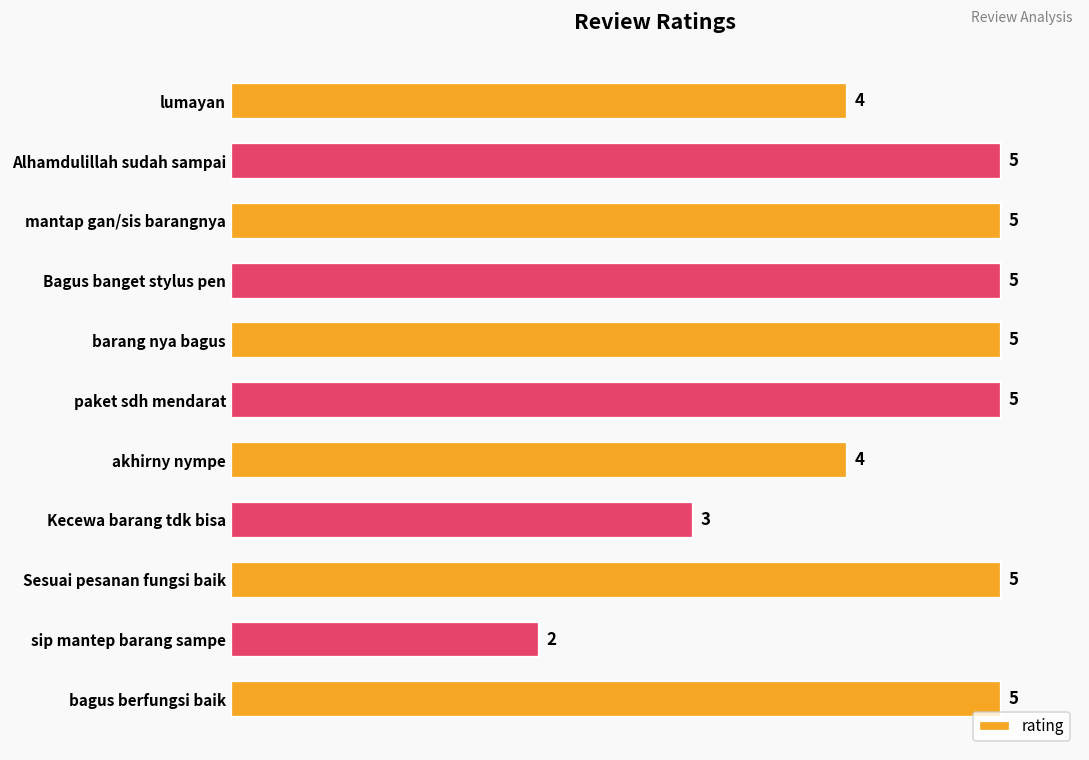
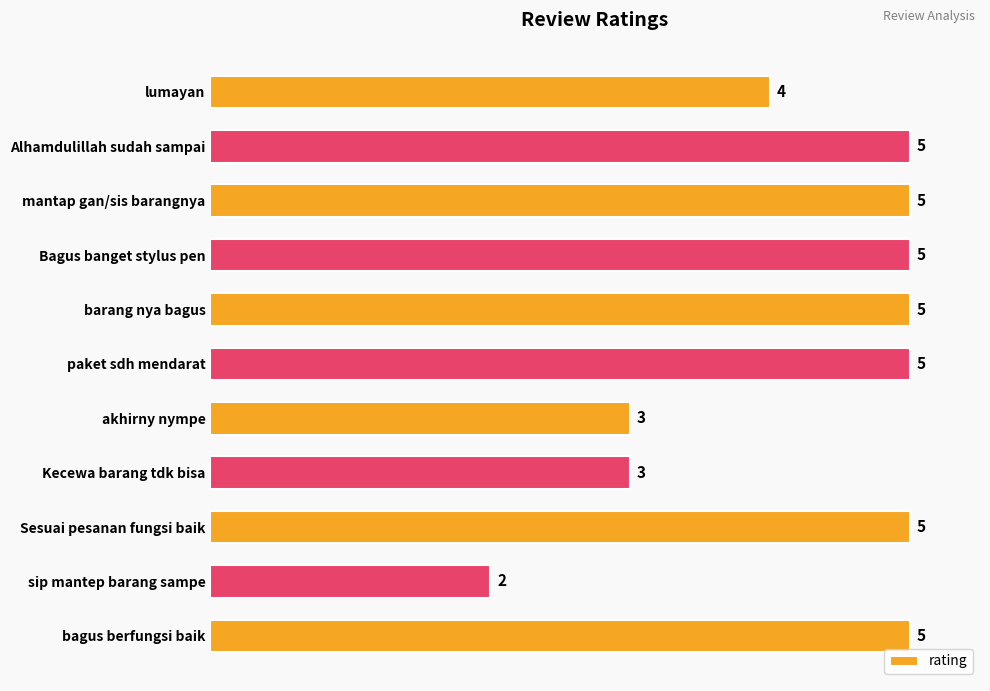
  {
    "lumayan": 4,
    "Alhamdulillah sudah sampai": 5,
    "mantap gan/sis barangnya": 5,
    "Bagus banget stylus pen": 5,
    "barang nya bagus": 5,
    "paket sdh mendarat": 5,
-   "akhirny nympe": 4,
+   "akhirny nympe": 3,
    "Kecewa barang tdk bisa": 3,
    "Sesuai pesanan fungsi baik": 5,
    "sip mantep barang sampe": 2,
    "bagus berfungsi baik": 5
  }
